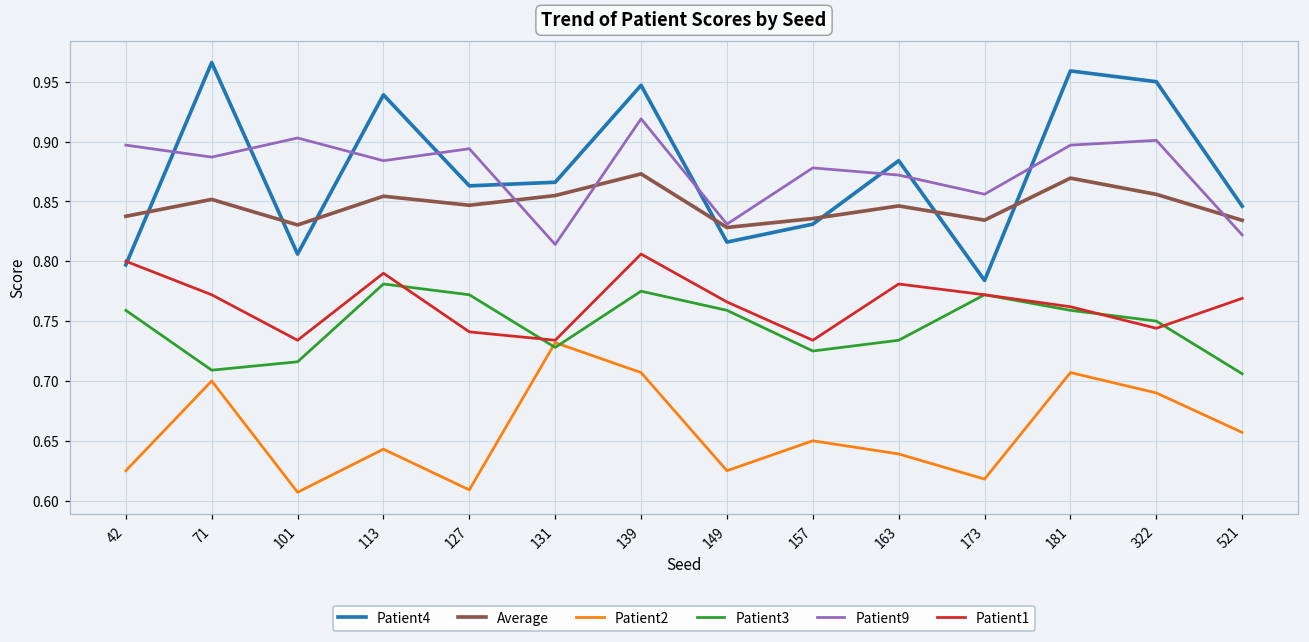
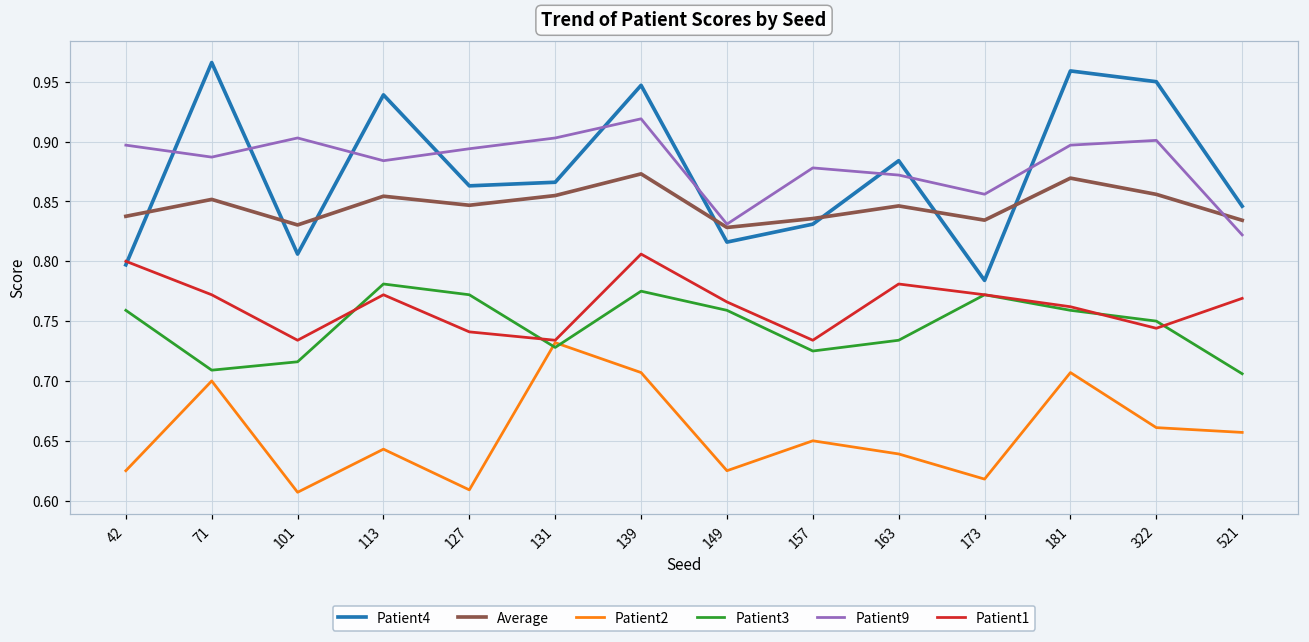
  {
    "Patient4": {
      "42": 0.797,
      "71": 0.966,
      "101": 0.806,
      "113": 0.939,
      "127": 0.863,
      "131": 0.866,
      "139": 0.947,
      "149": 0.816,
      "157": 0.831,
      "163": 0.884,
      "173": 0.784,
      "181": 0.959,
      "322": 0.950,
      "521": 0.846
    },
    "Average": {
      "42": 0.838,
      "71": 0.852,
      "101": 0.830,
      "113": 0.854,
      "127": 0.847,
      "131": 0.855,
      "139": 0.873,
      "149": 0.828,
      "157": 0.836,
      "163": 0.846,
      "173": 0.834,
      "181": 0.869,
      "322": 0.856,
      "521": 0.834
    },
    "Patient2": {
      "42": 0.625,
      "71": 0.700,
      "101": 0.607,
      "113": 0.643,
      "127": 0.609,
      "139": 0.707,
      "149": 0.625,
      "157": 0.650,
      "163": 0.639,
      "173": 0.618,
      "181": 0.707,
-     "322": 0.690,
+     "322": 0.661,
      "521": 0.657
    },
    "Patient3": {
      "42": 0.759,
      "71": 0.709,
      "101": 0.716,
      "113": 0.781,
      "127": 0.772,
      "131": 0.728,
      "139": 0.775,
      "149": 0.759,
      "157": 0.725,
      "163": 0.734,
      "181": 0.759,
      "322": 0.750,
      "521": 0.706
    },
    "Patient9": {
      "42": 0.897,
      "71": 0.887,
      "101": 0.903,
      "113": 0.884,
      "127": 0.894,
-     "131": 0.814,
+     "131": 0.903,
      "139": 0.919,
      "149": 0.831,
      "157": 0.878,
      "163": 0.872,
      "173": 0.856,
      "181": 0.897,
      "322": 0.901,
      "521": 0.822
    },
    "Patient1": {
      "42": 0.800,
      "71": 0.772,
      "101": 0.734,
-     "113": 0.790,
+     "113": 0.772,
      "127": 0.741,
      "139": 0.806,
      "149": 0.766,
      "157": 0.734,
      "163": 0.781,
      "181": 0.762,
      "322": 0.744,
      "521": 0.769
    }
  }
